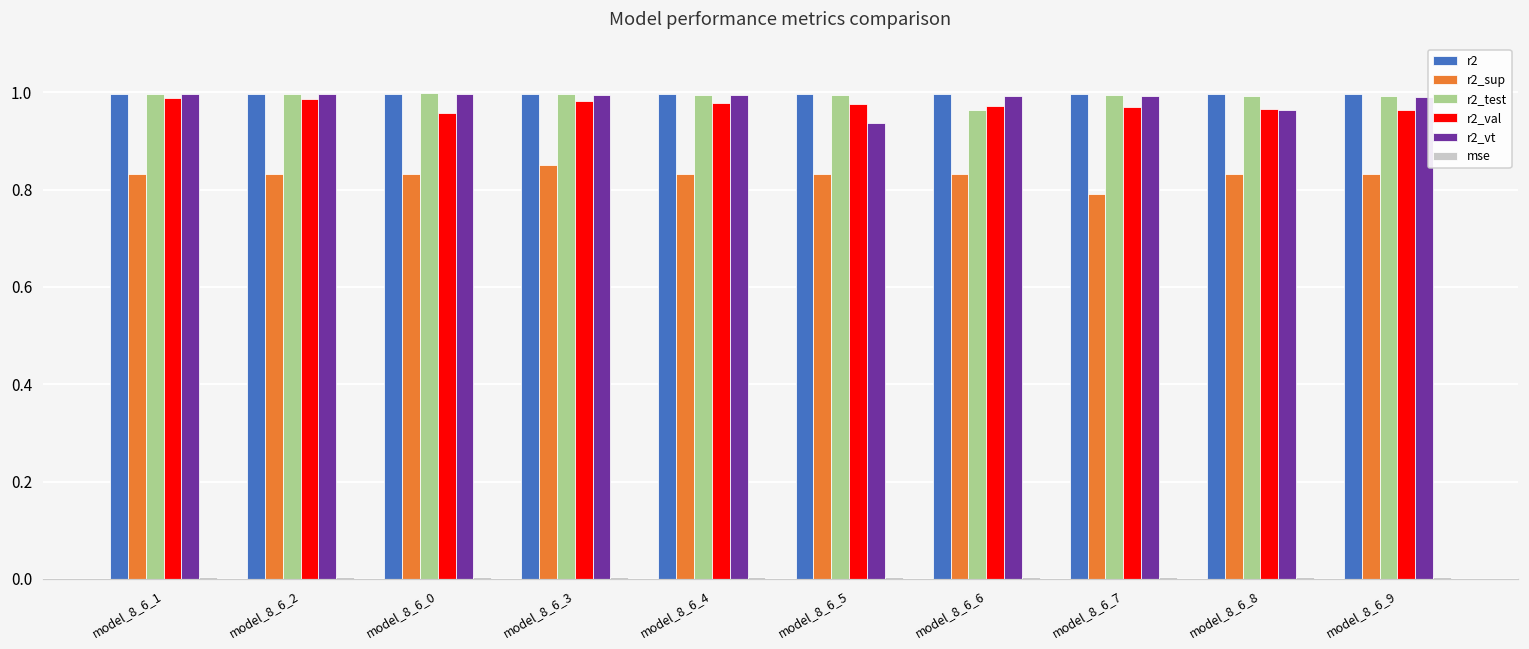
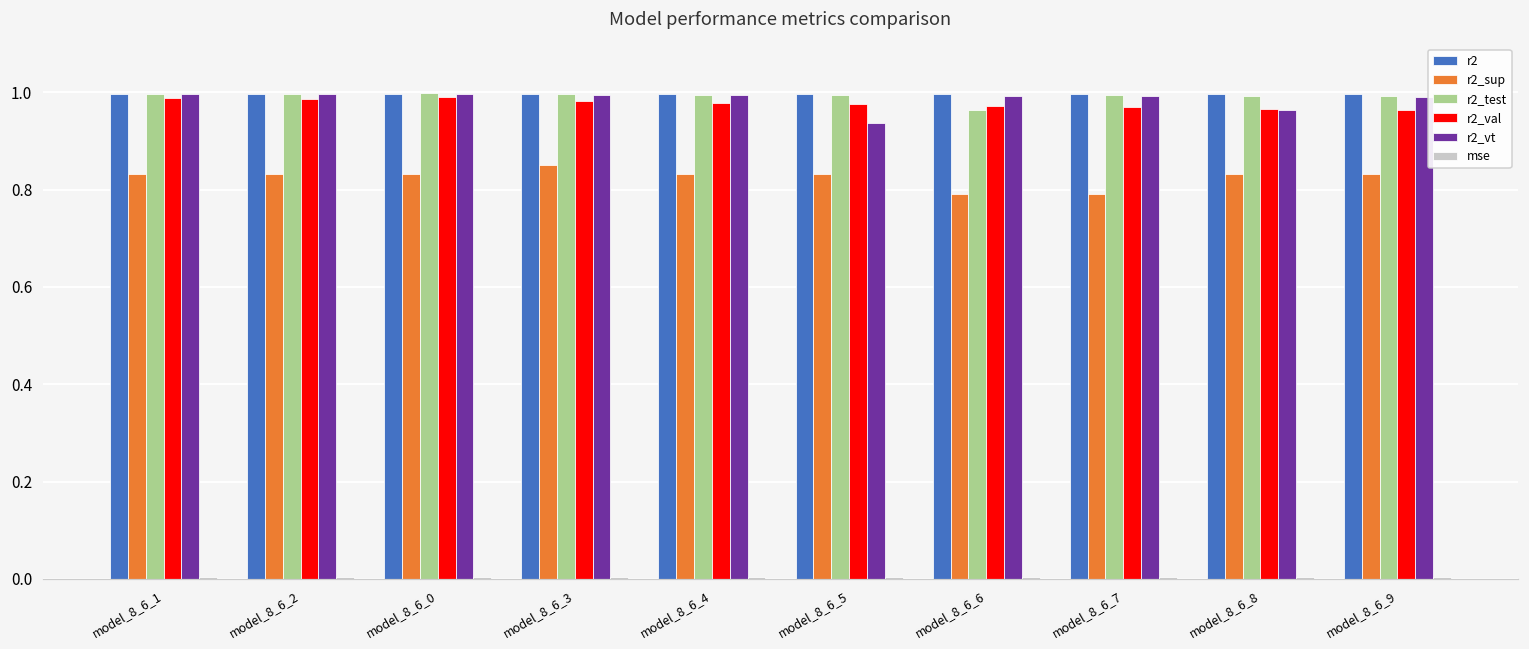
  {
    "r2": {
      "model_8_6_1": 1.00,
      "model_8_6_2": 1.00,
      "model_8_6_0": 1.00,
      "model_8_6_3": 1.00,
      "model_8_6_4": 1.00,
      "model_8_6_5": 1.00,
      "model_8_6_6": 1.00,
      "model_8_6_7": 1.00,
      "model_8_6_8": 1.00,
      "model_8_6_9": 1.00
    },
    "r2_sup": {
      "model_8_6_1": 0.83,
      "model_8_6_2": 0.83,
      "model_8_6_0": 0.83,
      "model_8_6_3": 0.85,
      "model_8_6_4": 0.83,
      "model_8_6_5": 0.83,
-     "model_8_6_6": 0.83,
+     "model_8_6_6": 0.79,
      "model_8_6_7": 0.79,
      "model_8_6_8": 0.83,
      "model_8_6_9": 0.83
    },
    "r2_test": {
      "model_8_6_1": 1.00,
      "model_8_6_2": 1.00,
      "model_8_6_0": 1.00,
      "model_8_6_3": 1.00,
      "model_8_6_4": 1.00,
      "model_8_6_5": 0.99,
      "model_8_6_6": 0.96,
      "model_8_6_7": 0.99,
      "model_8_6_8": 0.99,
      "model_8_6_9": 0.99
    },
    "r2_val": {
      "model_8_6_1": 0.99,
      "model_8_6_2": 0.99,
-     "model_8_6_0": 0.96,
+     "model_8_6_0": 0.99,
      "model_8_6_3": 0.98,
      "model_8_6_4": 0.98,
      "model_8_6_5": 0.98,
      "model_8_6_6": 0.97,
      "model_8_6_7": 0.97,
      "model_8_6_8": 0.97,
      "model_8_6_9": 0.96
    },
    "r2_vt": {
      "model_8_6_1": 1.00,
      "model_8_6_2": 1.00,
      "model_8_6_0": 1.00,
      "model_8_6_3": 1.00,
      "model_8_6_4": 0.99,
      "model_8_6_5": 0.94,
      "model_8_6_6": 0.99,
      "model_8_6_7": 0.99,
      "model_8_6_8": 0.96,
      "model_8_6_9": 0.99
    }
  }
